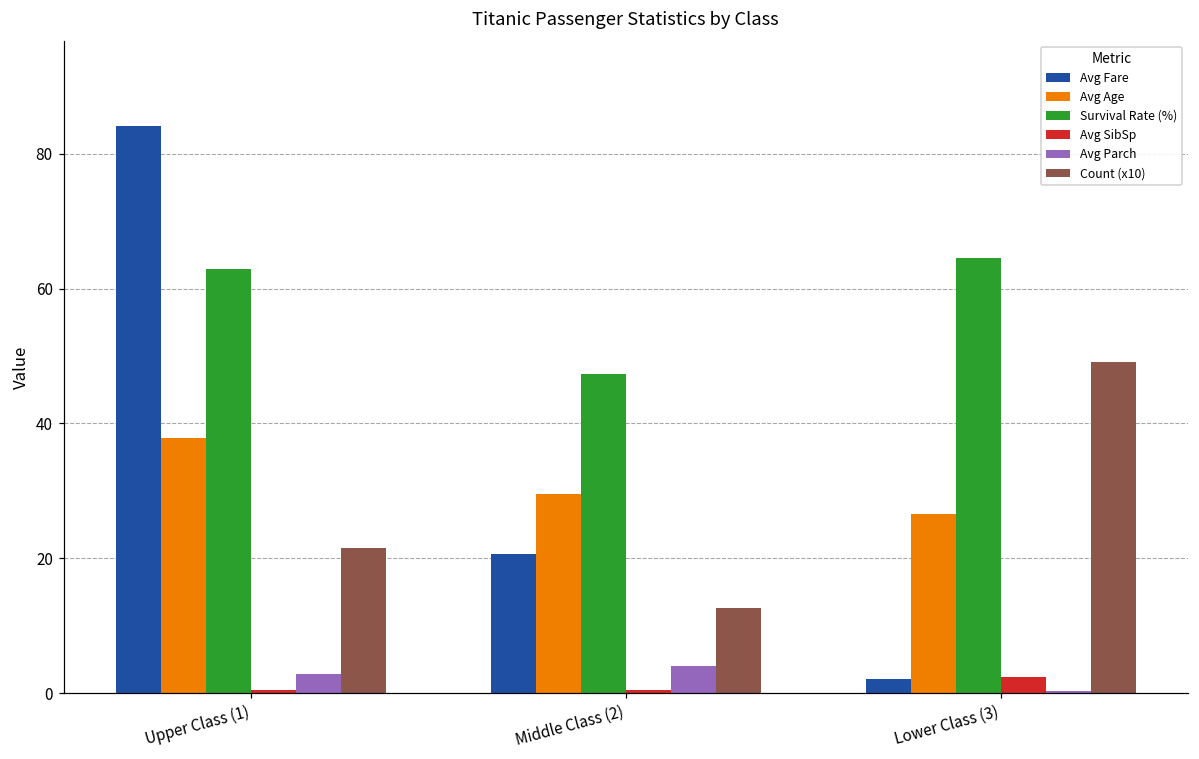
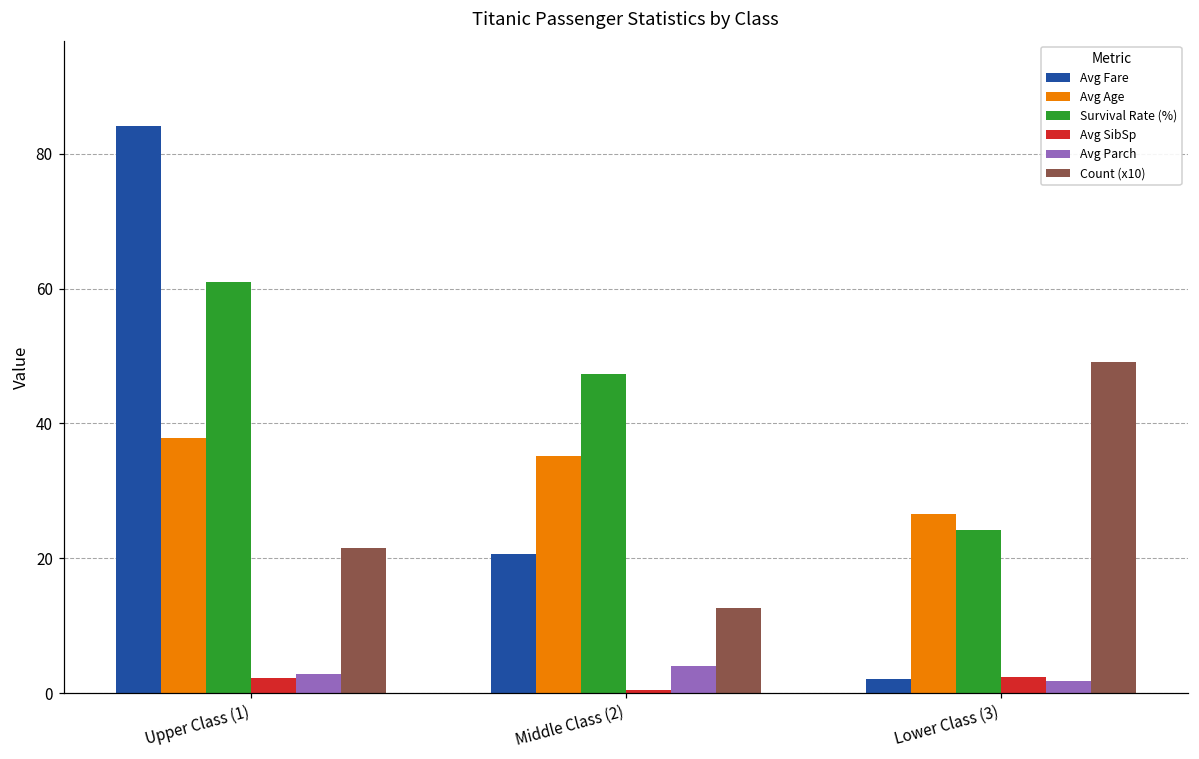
  {
    "Avg Fare": {
      "Upper Class (1)": 84,
      "Middle Class (2)": 21,
      "Lower Class (3)": 2
    },
    "Avg Age": {
      "Upper Class (1)": 38,
-     "Middle Class (2)": 30,
+     "Middle Class (2)": 35,
      "Lower Class (3)": 27
    },
    "Survival Rate (%)": {
-     "Upper Class (1)": 63,
+     "Upper Class (1)": 61,
      "Middle Class (2)": 47,
-     "Lower Class (3)": 65
+     "Lower Class (3)": 24
    },
    "Avg SibSp": {
-     "Upper Class (1)": 0,
+     "Upper Class (1)": 2,
      "Lower Class (3)": 2
    },
    "Avg Parch": {
      "Upper Class (1)": 3,
      "Middle Class (2)": 4,
-     "Lower Class (3)": 0
+     "Lower Class (3)": 2
    },
    "Count (x10)": {
      "Upper Class (1)": 22,
      "Middle Class (2)": 13,
      "Lower Class (3)": 49
    }
  }
